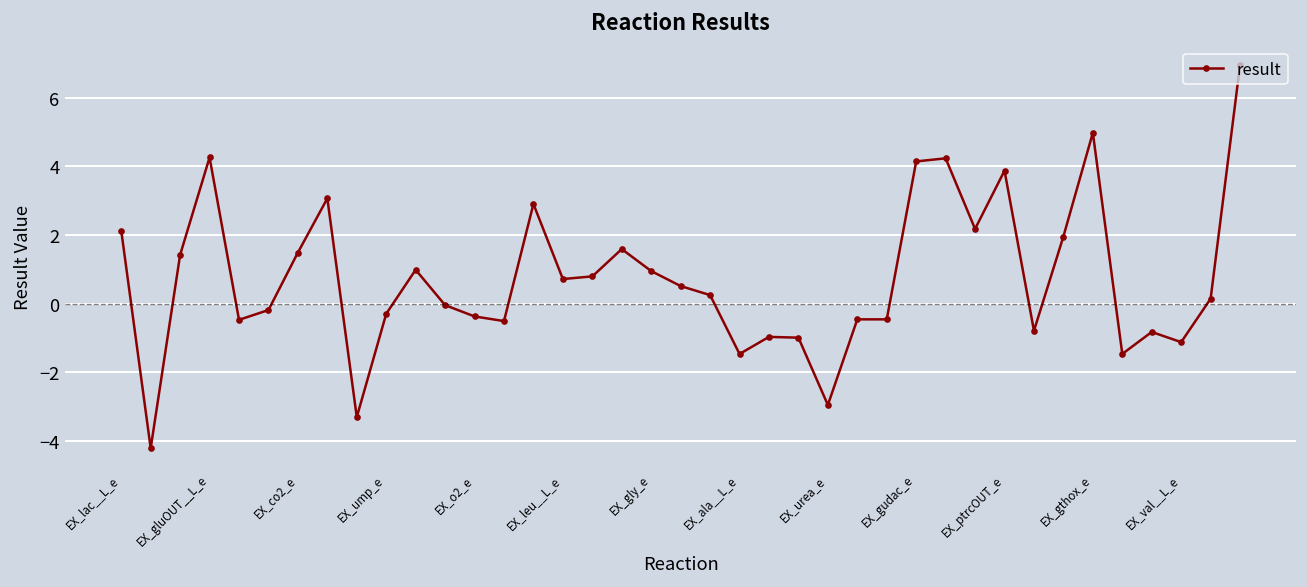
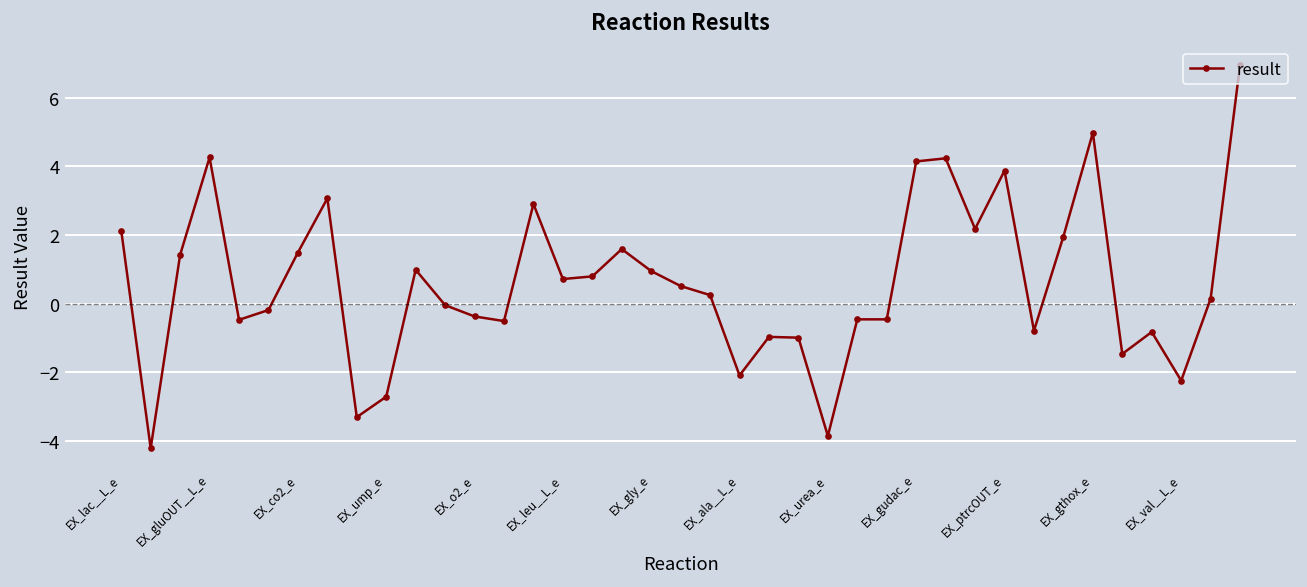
  {
    "EX_lac__L_e": 2.1,
    "EX_gluOUT__L_e": 4.3,
    "EX_co2_e": 1.5,
-   "EX_ump_e": -0.3,
+   "EX_ump_e": -2.7,
    "EX_o2_e": -0.4,
    "EX_leu__L_e": 0.7,
    "EX_gly_e": 0.9,
-   "EX_ala__L_e": -1.5,
-   "EX_urea_e": -3.0,
+   "EX_ala__L_e": -2.1,
+   "EX_urea_e": -3.9,
    "EX_gudac_e": 4.1,
    "EX_ptrcOUT_e": 3.9,
    "EX_gthox_e": 5.0,
-   "EX_val__L_e": -1.1
+   "EX_val__L_e": -2.2
  }
